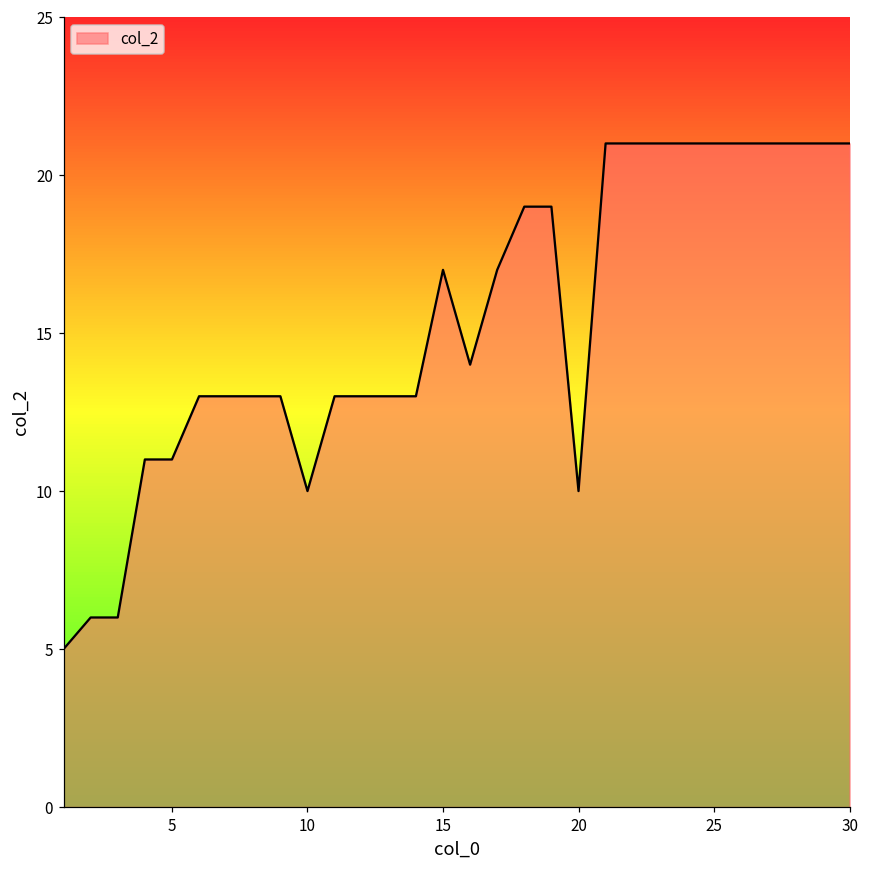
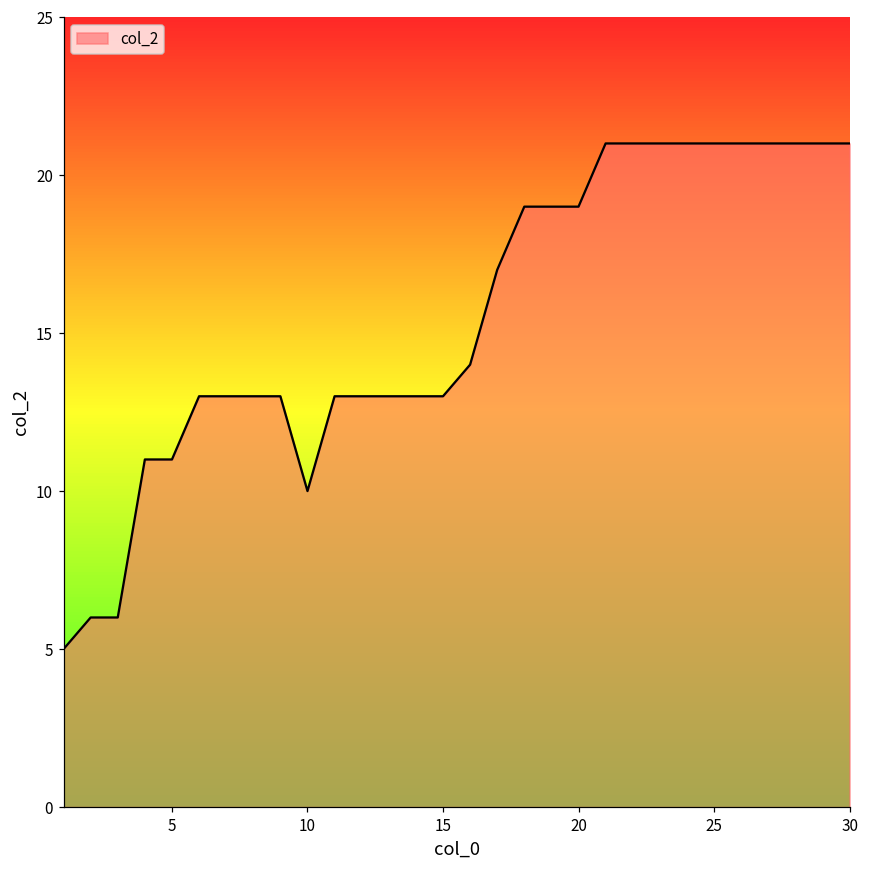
  {
    "5": 11,
    "10": 10,
-   "15": 17,
-   "20": 10,
+   "15": 13,
+   "20": 19,
    "25": 21,
    "30": 21
  }
